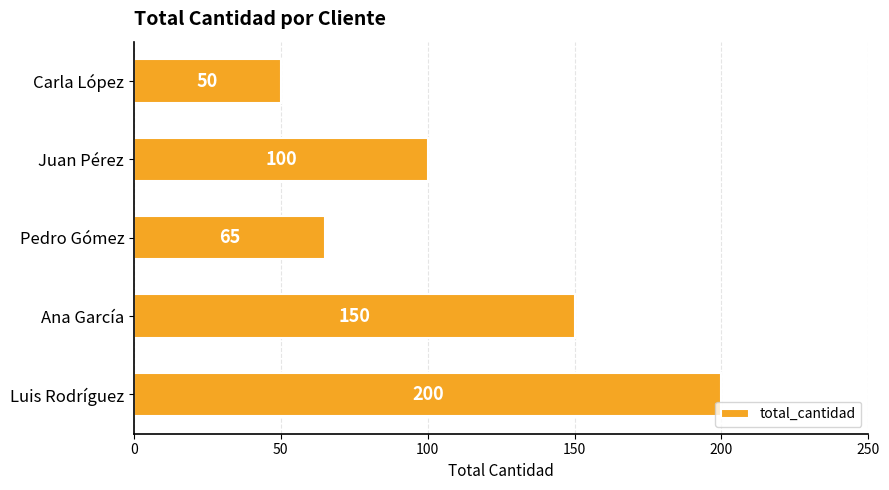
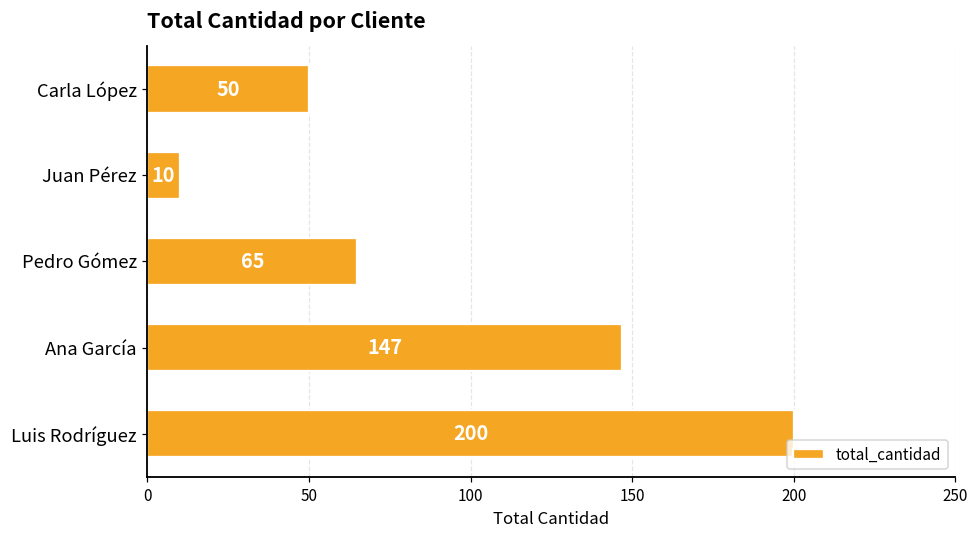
  {
    "Carla López": 50,
-   "Juan Pérez": 100,
+   "Juan Pérez": 10,
    "Pedro Gómez": 65,
-   "Ana García": 150,
+   "Ana García": 147,
    "Luis Rodríguez": 200
  }
